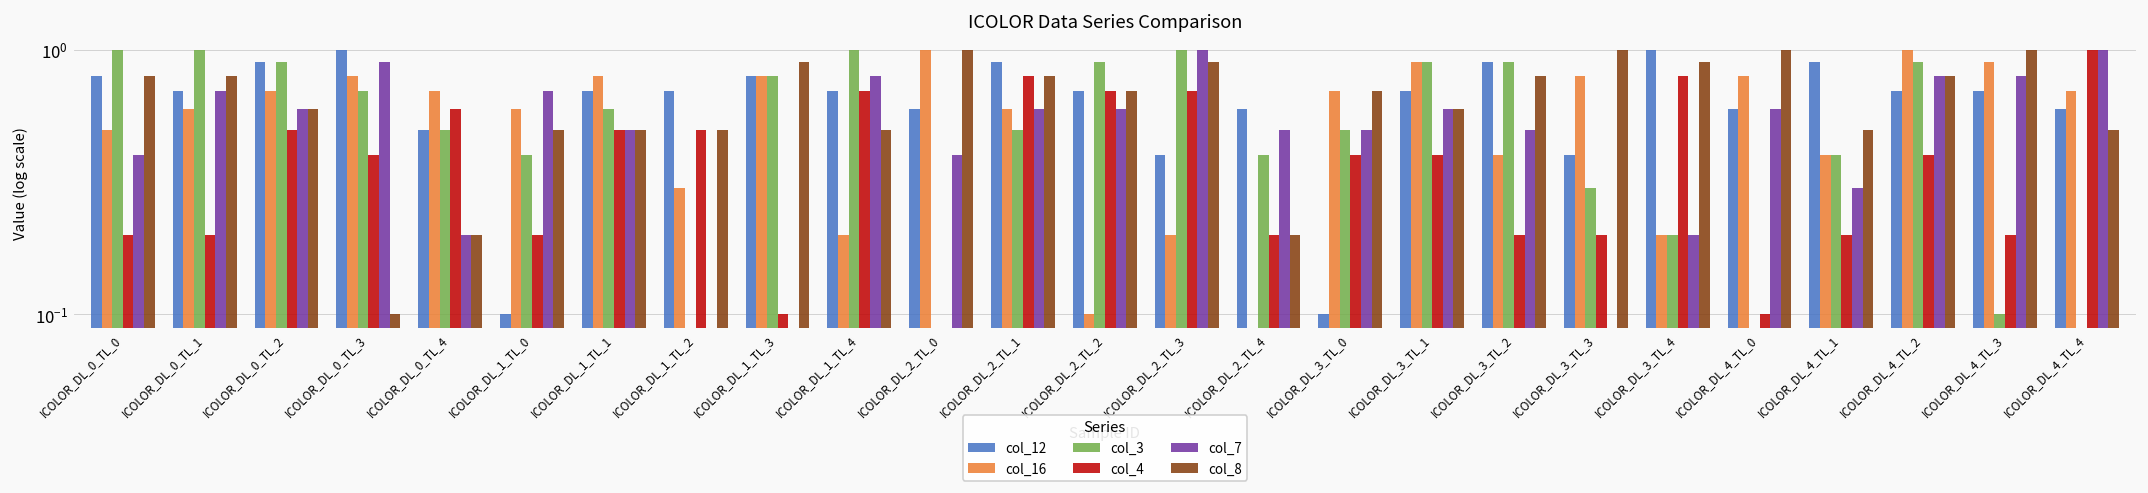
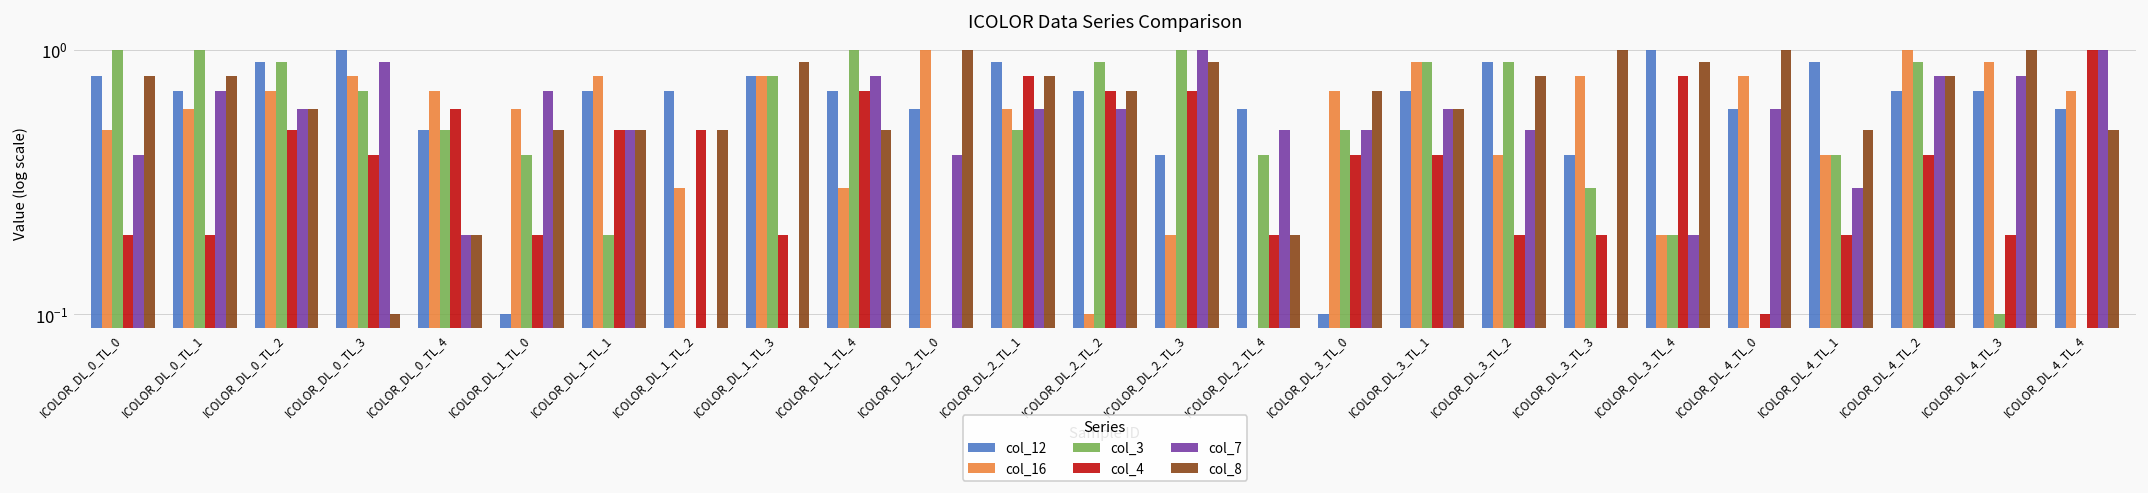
  {
    "col_12": {
      "ICOLOR_DL_0_TL_0": 0.8,
      "ICOLOR_DL_0_TL_1": 0.7,
      "ICOLOR_DL_0_TL_2": 0.9,
      "ICOLOR_DL_0_TL_3": 1.0,
      "ICOLOR_DL_0_TL_4": 0.5,
      "ICOLOR_DL_1_TL_0": 0.1,
      "ICOLOR_DL_1_TL_1": 0.7,
      "ICOLOR_DL_1_TL_2": 0.7,
      "ICOLOR_DL_1_TL_3": 0.8,
      "ICOLOR_DL_1_TL_4": 0.7,
      "ICOLOR_DL_2_TL_0": 0.6,
      "ICOLOR_DL_2_TL_1": 0.9,
      "ICOLOR_DL_2_TL_2": 0.7,
      "ICOLOR_DL_2_TL_3": 0.4,
      "ICOLOR_DL_2_TL_4": 0.6,
      "ICOLOR_DL_3_TL_0": 0.1,
      "ICOLOR_DL_3_TL_1": 0.7,
      "ICOLOR_DL_3_TL_2": 0.9,
      "ICOLOR_DL_3_TL_3": 0.4,
      "ICOLOR_DL_3_TL_4": 1.0,
      "ICOLOR_DL_4_TL_0": 0.6,
      "ICOLOR_DL_4_TL_1": 0.9,
      "ICOLOR_DL_4_TL_2": 0.7,
      "ICOLOR_DL_4_TL_3": 0.7,
      "ICOLOR_DL_4_TL_4": 0.6
    },
    "col_16": {
      "ICOLOR_DL_0_TL_0": 0.5,
      "ICOLOR_DL_0_TL_1": 0.6,
      "ICOLOR_DL_0_TL_2": 0.7,
      "ICOLOR_DL_0_TL_3": 0.8,
      "ICOLOR_DL_0_TL_4": 0.7,
      "ICOLOR_DL_1_TL_0": 0.6,
      "ICOLOR_DL_1_TL_1": 0.8,
      "ICOLOR_DL_1_TL_2": 0.3,
      "ICOLOR_DL_1_TL_3": 0.8,
-     "ICOLOR_DL_1_TL_4": 0.2,
+     "ICOLOR_DL_1_TL_4": 0.3,
      "ICOLOR_DL_2_TL_0": 1.0,
      "ICOLOR_DL_2_TL_1": 0.6,
      "ICOLOR_DL_2_TL_2": 0.1,
      "ICOLOR_DL_2_TL_3": 0.2,
      "ICOLOR_DL_3_TL_0": 0.7,
      "ICOLOR_DL_3_TL_1": 0.9,
      "ICOLOR_DL_3_TL_2": 0.4,
      "ICOLOR_DL_3_TL_3": 0.8,
      "ICOLOR_DL_3_TL_4": 0.2,
      "ICOLOR_DL_4_TL_0": 0.8,
      "ICOLOR_DL_4_TL_1": 0.4,
      "ICOLOR_DL_4_TL_2": 1.0,
      "ICOLOR_DL_4_TL_3": 0.9,
      "ICOLOR_DL_4_TL_4": 0.7
    },
    "col_3": {
      "ICOLOR_DL_0_TL_0": 1.0,
      "ICOLOR_DL_0_TL_1": 1.0,
      "ICOLOR_DL_0_TL_2": 0.9,
      "ICOLOR_DL_0_TL_3": 0.7,
      "ICOLOR_DL_0_TL_4": 0.5,
      "ICOLOR_DL_1_TL_0": 0.4,
-     "ICOLOR_DL_1_TL_1": 0.6,
+     "ICOLOR_DL_1_TL_1": 0.2,
      "ICOLOR_DL_1_TL_3": 0.8,
      "ICOLOR_DL_1_TL_4": 1.0,
      "ICOLOR_DL_2_TL_1": 0.5,
      "ICOLOR_DL_2_TL_2": 0.9,
      "ICOLOR_DL_2_TL_3": 1.0,
      "ICOLOR_DL_2_TL_4": 0.4,
      "ICOLOR_DL_3_TL_0": 0.5,
      "ICOLOR_DL_3_TL_1": 0.9,
      "ICOLOR_DL_3_TL_2": 0.9,
      "ICOLOR_DL_3_TL_3": 0.3,
      "ICOLOR_DL_3_TL_4": 0.2,
      "ICOLOR_DL_4_TL_1": 0.4,
      "ICOLOR_DL_4_TL_2": 0.9,
      "ICOLOR_DL_4_TL_3": 0.1
    },
    "col_4": {
      "ICOLOR_DL_0_TL_0": 0.2,
      "ICOLOR_DL_0_TL_1": 0.2,
      "ICOLOR_DL_0_TL_2": 0.5,
      "ICOLOR_DL_0_TL_3": 0.4,
      "ICOLOR_DL_0_TL_4": 0.6,
      "ICOLOR_DL_1_TL_0": 0.2,
      "ICOLOR_DL_1_TL_1": 0.5,
      "ICOLOR_DL_1_TL_2": 0.5,
-     "ICOLOR_DL_1_TL_3": 0.1,
+     "ICOLOR_DL_1_TL_3": 0.2,
      "ICOLOR_DL_1_TL_4": 0.7,
      "ICOLOR_DL_2_TL_1": 0.8,
      "ICOLOR_DL_2_TL_2": 0.7,
      "ICOLOR_DL_2_TL_3": 0.7,
      "ICOLOR_DL_2_TL_4": 0.2,
      "ICOLOR_DL_3_TL_0": 0.4,
      "ICOLOR_DL_3_TL_1": 0.4,
      "ICOLOR_DL_3_TL_2": 0.2,
      "ICOLOR_DL_3_TL_3": 0.2,
      "ICOLOR_DL_3_TL_4": 0.8,
      "ICOLOR_DL_4_TL_0": 0.1,
      "ICOLOR_DL_4_TL_1": 0.2,
      "ICOLOR_DL_4_TL_2": 0.4,
      "ICOLOR_DL_4_TL_3": 0.2,
      "ICOLOR_DL_4_TL_4": 1.0
    },
    "col_7": {
      "ICOLOR_DL_0_TL_0": 0.4,
      "ICOLOR_DL_0_TL_1": 0.7,
      "ICOLOR_DL_0_TL_2": 0.6,
      "ICOLOR_DL_0_TL_3": 0.9,
      "ICOLOR_DL_0_TL_4": 0.2,
      "ICOLOR_DL_1_TL_0": 0.7,
      "ICOLOR_DL_1_TL_1": 0.5,
      "ICOLOR_DL_1_TL_4": 0.8,
      "ICOLOR_DL_2_TL_0": 0.4,
      "ICOLOR_DL_2_TL_1": 0.6,
      "ICOLOR_DL_2_TL_2": 0.6,
      "ICOLOR_DL_2_TL_3": 1.0,
      "ICOLOR_DL_2_TL_4": 0.5,
      "ICOLOR_DL_3_TL_0": 0.5,
      "ICOLOR_DL_3_TL_1": 0.6,
      "ICOLOR_DL_3_TL_2": 0.5,
      "ICOLOR_DL_3_TL_4": 0.2,
      "ICOLOR_DL_4_TL_0": 0.6,
      "ICOLOR_DL_4_TL_1": 0.3,
      "ICOLOR_DL_4_TL_2": 0.8,
      "ICOLOR_DL_4_TL_3": 0.8,
      "ICOLOR_DL_4_TL_4": 1.0
    },
    "col_8": {
      "ICOLOR_DL_0_TL_0": 0.8,
      "ICOLOR_DL_0_TL_1": 0.8,
      "ICOLOR_DL_0_TL_2": 0.6,
      "ICOLOR_DL_0_TL_3": 0.1,
      "ICOLOR_DL_0_TL_4": 0.2,
      "ICOLOR_DL_1_TL_0": 0.5,
      "ICOLOR_DL_1_TL_1": 0.5,
      "ICOLOR_DL_1_TL_2": 0.5,
      "ICOLOR_DL_1_TL_3": 0.9,
      "ICOLOR_DL_1_TL_4": 0.5,
      "ICOLOR_DL_2_TL_0": 1.0,
      "ICOLOR_DL_2_TL_1": 0.8,
      "ICOLOR_DL_2_TL_2": 0.7,
      "ICOLOR_DL_2_TL_3": 0.9,
      "ICOLOR_DL_2_TL_4": 0.2,
      "ICOLOR_DL_3_TL_0": 0.7,
      "ICOLOR_DL_3_TL_1": 0.6,
      "ICOLOR_DL_3_TL_2": 0.8,
      "ICOLOR_DL_3_TL_3": 1.0,
      "ICOLOR_DL_3_TL_4": 0.9,
      "ICOLOR_DL_4_TL_0": 1.0,
      "ICOLOR_DL_4_TL_1": 0.5,
      "ICOLOR_DL_4_TL_2": 0.8,
      "ICOLOR_DL_4_TL_3": 1.0,
      "ICOLOR_DL_4_TL_4": 0.5
    }
  }
